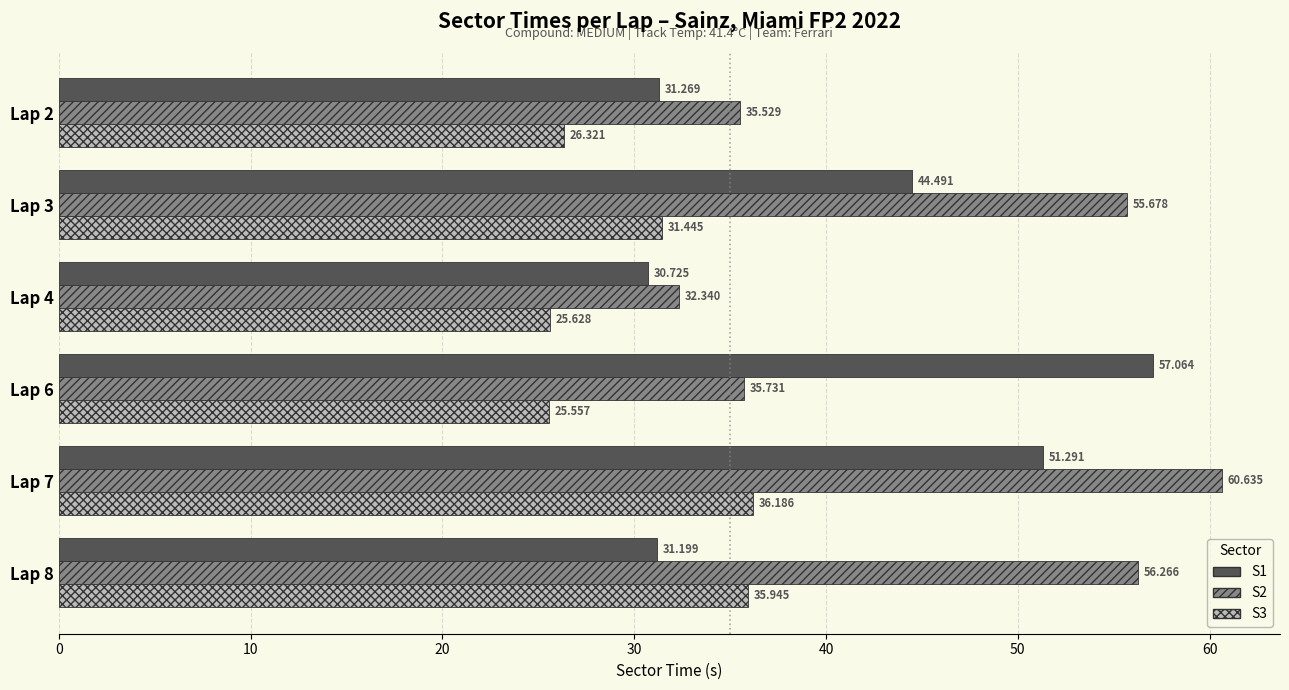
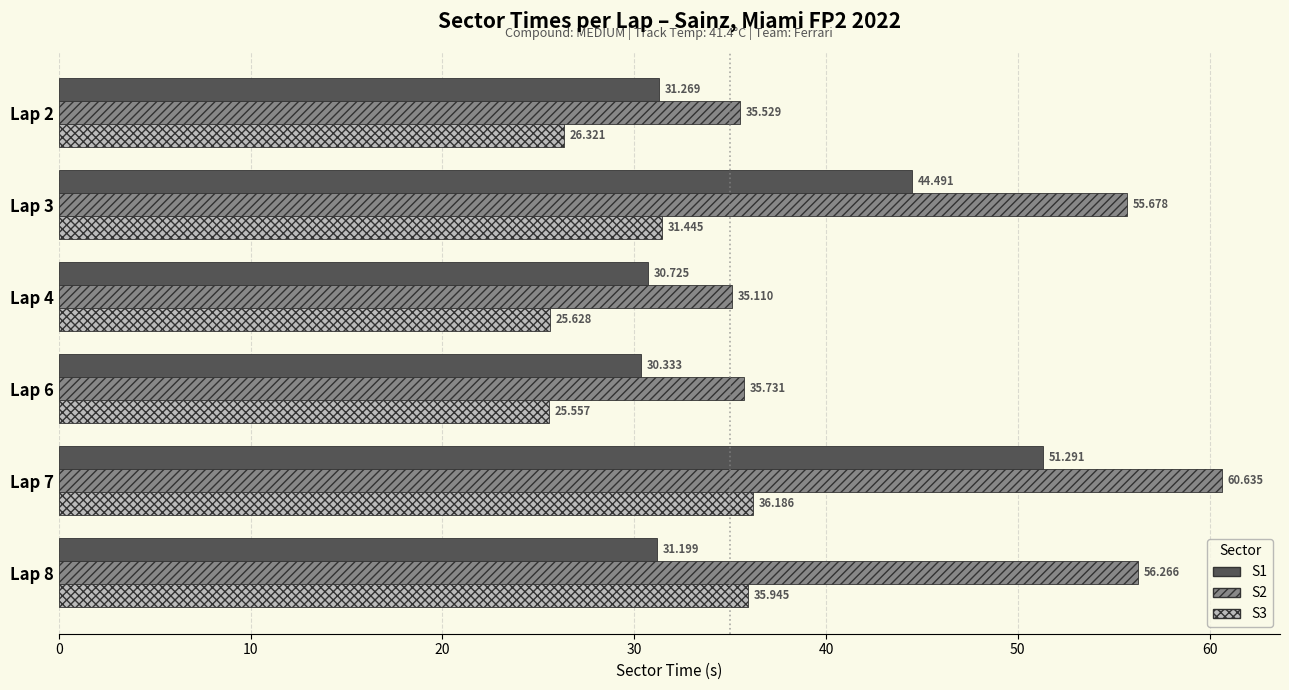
  {
    "S1": {
      "Lap 2": 31.269,
      "Lap 3": 44.491,
      "Lap 4": 30.725,
-     "Lap 6": 57.064,
+     "Lap 6": 30.333,
      "Lap 7": 51.291,
      "Lap 8": 31.199
    },
    "S2": {
      "Lap 2": 35.529,
      "Lap 3": 55.678,
-     "Lap 4": 32.340,
+     "Lap 4": 35.110,
      "Lap 6": 35.731,
      "Lap 7": 60.635,
      "Lap 8": 56.266
    },
    "S3": {
      "Lap 2": 26.321,
      "Lap 3": 31.445,
      "Lap 4": 25.628,
      "Lap 6": 25.557,
      "Lap 7": 36.186,
      "Lap 8": 35.945
    }
  }
